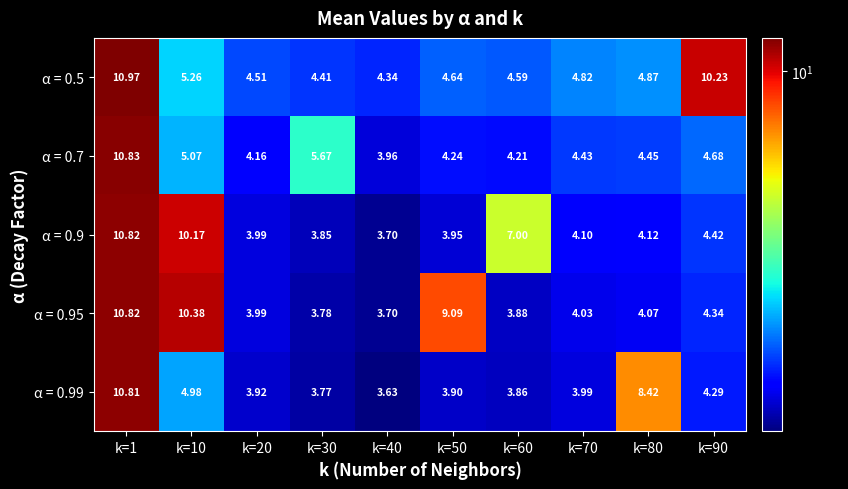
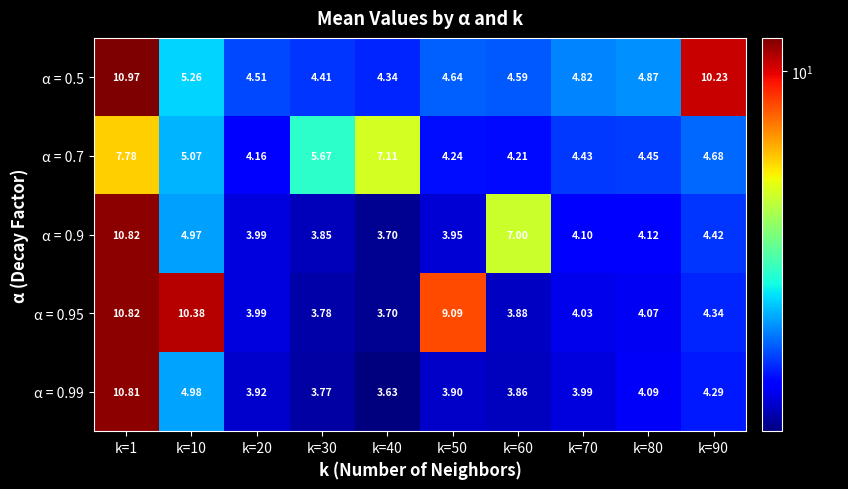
  {
    "α = 0.5": {
      "k=1": 10.97,
      "k=10": 5.26,
      "k=20": 4.51,
      "k=30": 4.41,
      "k=40": 4.34,
      "k=50": 4.64,
      "k=60": 4.59,
      "k=70": 4.82,
      "k=80": 4.87,
      "k=90": 10.23
    },
    "α = 0.7": {
-     "k=1": 10.83,
+     "k=1": 7.78,
      "k=10": 5.07,
      "k=20": 4.16,
      "k=30": 5.67,
-     "k=40": 3.96,
+     "k=40": 7.11,
      "k=50": 4.24,
      "k=60": 4.21,
      "k=70": 4.43,
      "k=80": 4.45,
      "k=90": 4.68
    },
    "α = 0.9": {
      "k=1": 10.82,
-     "k=10": 10.17,
+     "k=10": 4.97,
      "k=20": 3.99,
      "k=30": 3.85,
      "k=40": 3.70,
      "k=50": 3.95,
      "k=60": 7.00,
      "k=70": 4.10,
      "k=80": 4.12,
      "k=90": 4.42
    },
    "α = 0.95": {
      "k=1": 10.82,
      "k=10": 10.38,
      "k=20": 3.99,
      "k=30": 3.78,
      "k=40": 3.70,
      "k=50": 9.09,
      "k=60": 3.88,
      "k=70": 4.03,
      "k=80": 4.07,
      "k=90": 4.34
    },
    "α = 0.99": {
      "k=1": 10.81,
      "k=10": 4.98,
      "k=20": 3.92,
      "k=30": 3.77,
      "k=40": 3.63,
      "k=50": 3.90,
      "k=60": 3.86,
      "k=70": 3.99,
-     "k=80": 8.42,
+     "k=80": 4.09,
      "k=90": 4.29
    }
  }
